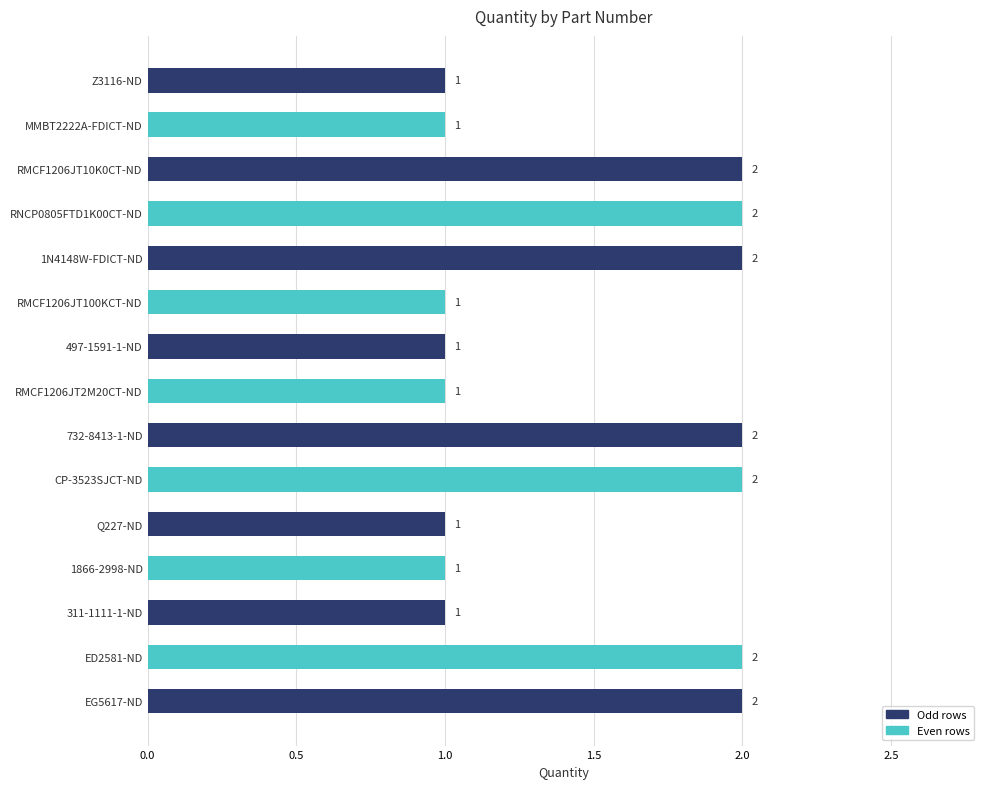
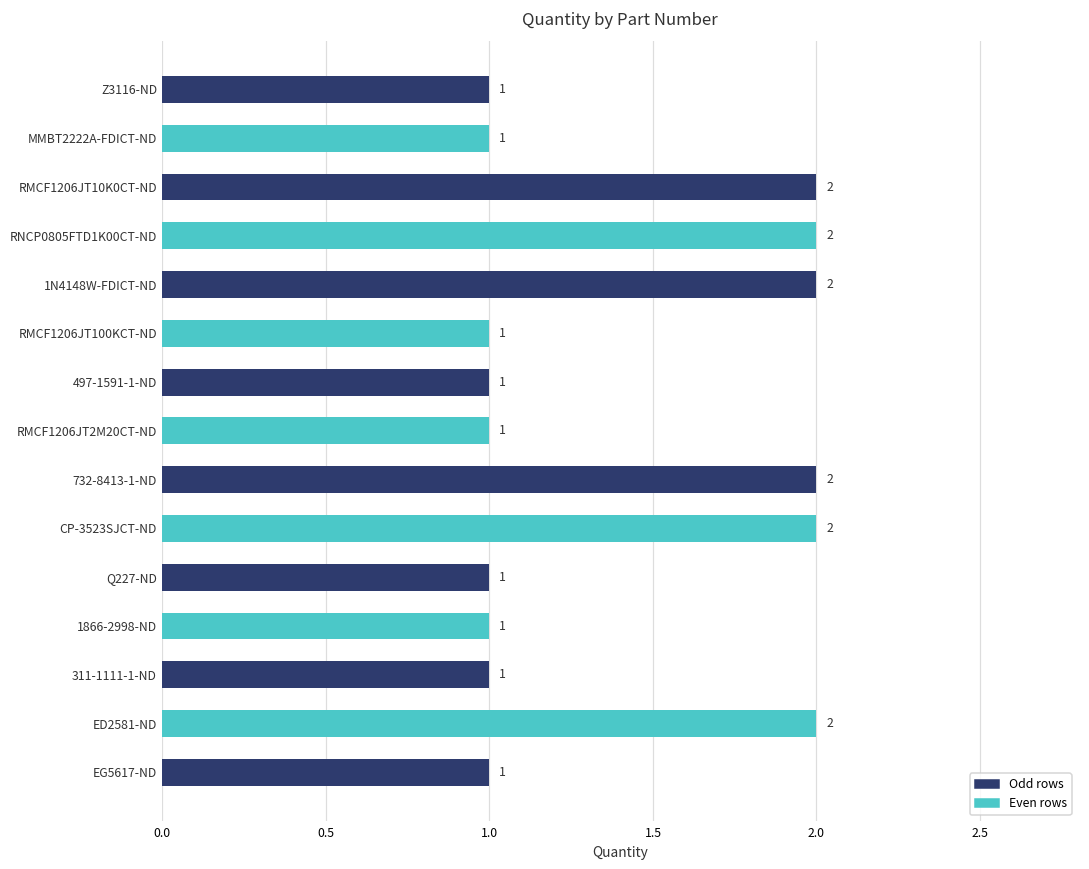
  {
    "Z3116-ND": 1,
    "MMBT2222A-FDICT-ND": 1,
    "RMCF1206JT10K0CT-ND": 2,
    "RNCP0805FTD1K00CT-ND": 2,
    "1N4148W-FDICT-ND": 2,
    "RMCF1206JT100KCT-ND": 1,
    "497-1591-1-ND": 1,
    "RMCF1206JT2M20CT-ND": 1,
    "732-8413-1-ND": 2,
    "CP-3523SJCT-ND": 2,
    "Q227-ND": 1,
    "1866-2998-ND": 1,
    "311-1111-1-ND": 1,
    "ED2581-ND": 2,
-   "EG5617-ND": 2
+   "EG5617-ND": 1
  }
